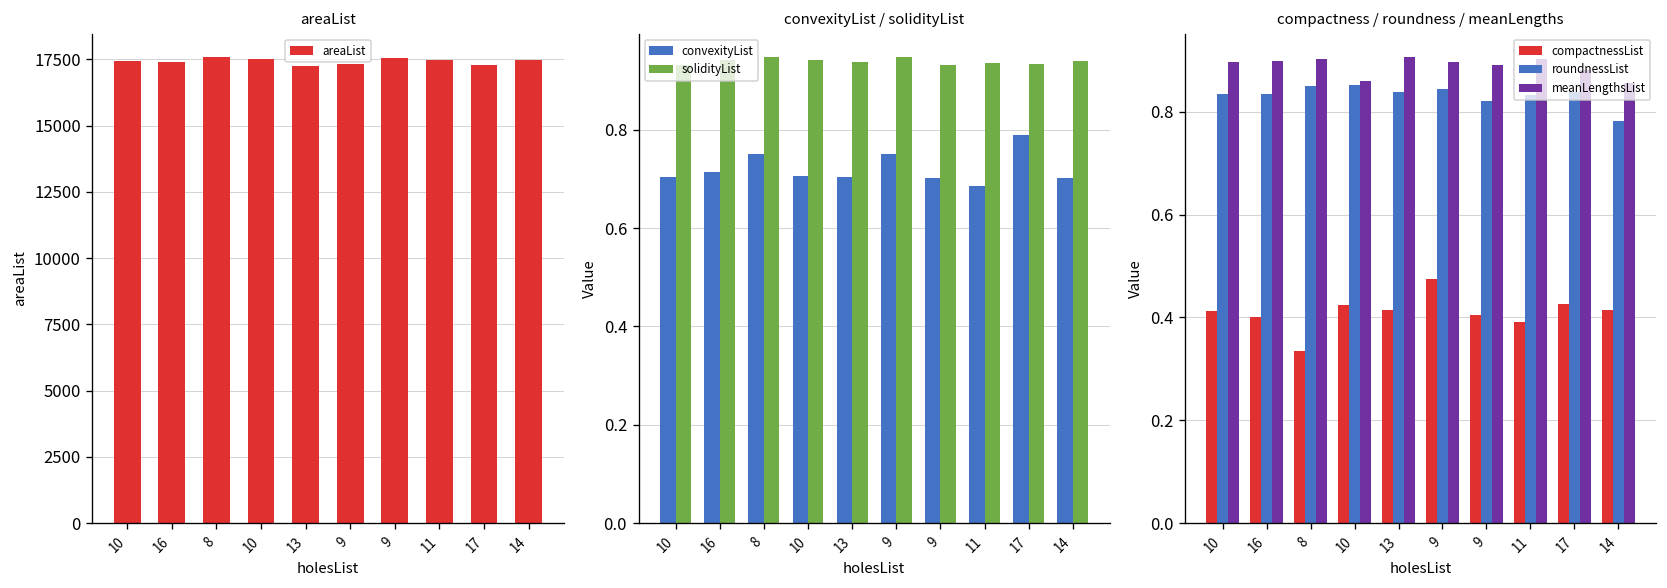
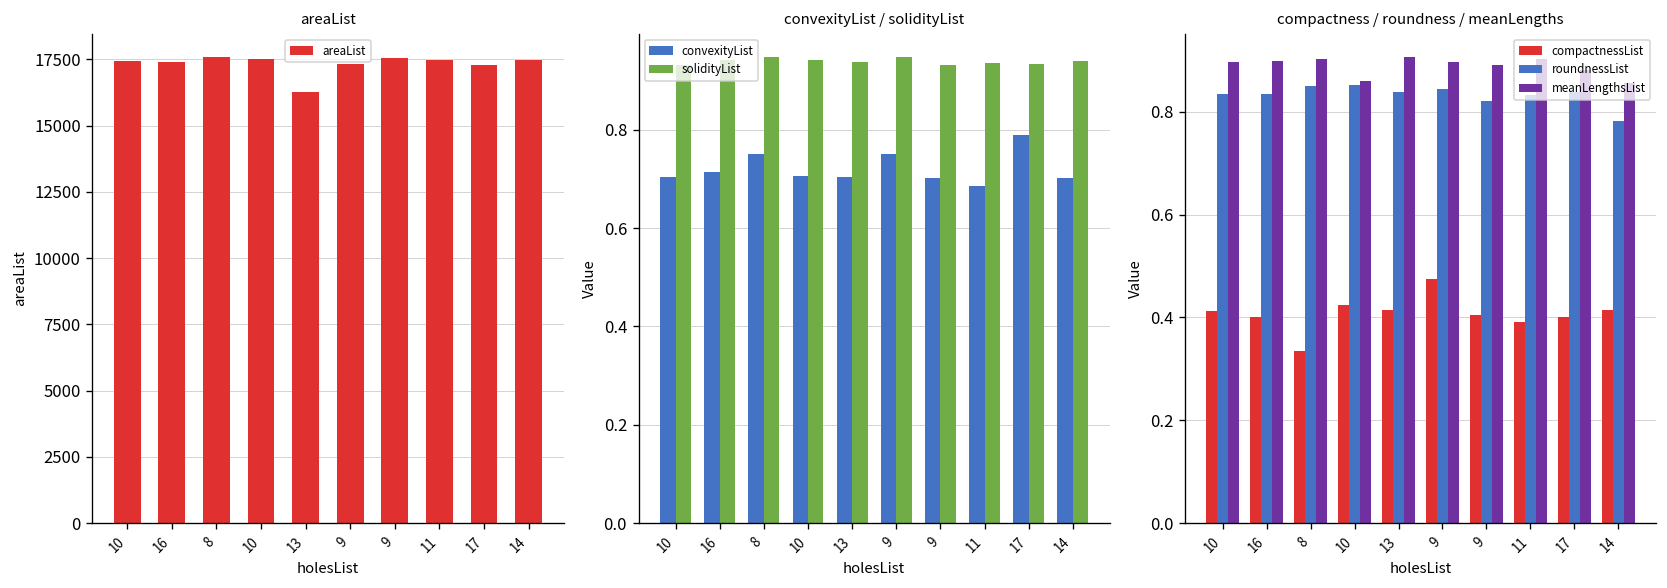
  {
    "areaList": {
      "16": 17400,
      "8": 17600,
-     "13": 17200,
+     "13": 16300,
      "11": 17500,
      "17": 17300,
      "14": 17500
    },
    "convexityList / solidityList": {
      "convexityList": {
        "16": 0.71,
        "8": 0.75,
        "13": 0.70,
        "11": 0.69,
        "17": 0.79,
        "14": 0.70
      },
      "solidityList": {
        "8": 0.95,
        "13": 0.94,
        "11": 0.94,
        "17": 0.93,
        "14": 0.94
      }
    },
    "compactness / roundness / meanLengths": {
      "compactnessList": {
        "16": 0.40,
        "8": 0.34,
        "13": 0.42,
        "11": 0.39,
-       "17": 0.43,
+       "17": 0.40,
        "14": 0.41
      },
      "roundnessList": {
        "16": 0.83,
        "8": 0.85,
        "13": 0.84,
        "14": 0.78
      },
      "meanLengthsList": {
        "16": 0.90,
        "8": 0.90,
        "13": 0.91
      }
    }
  }
